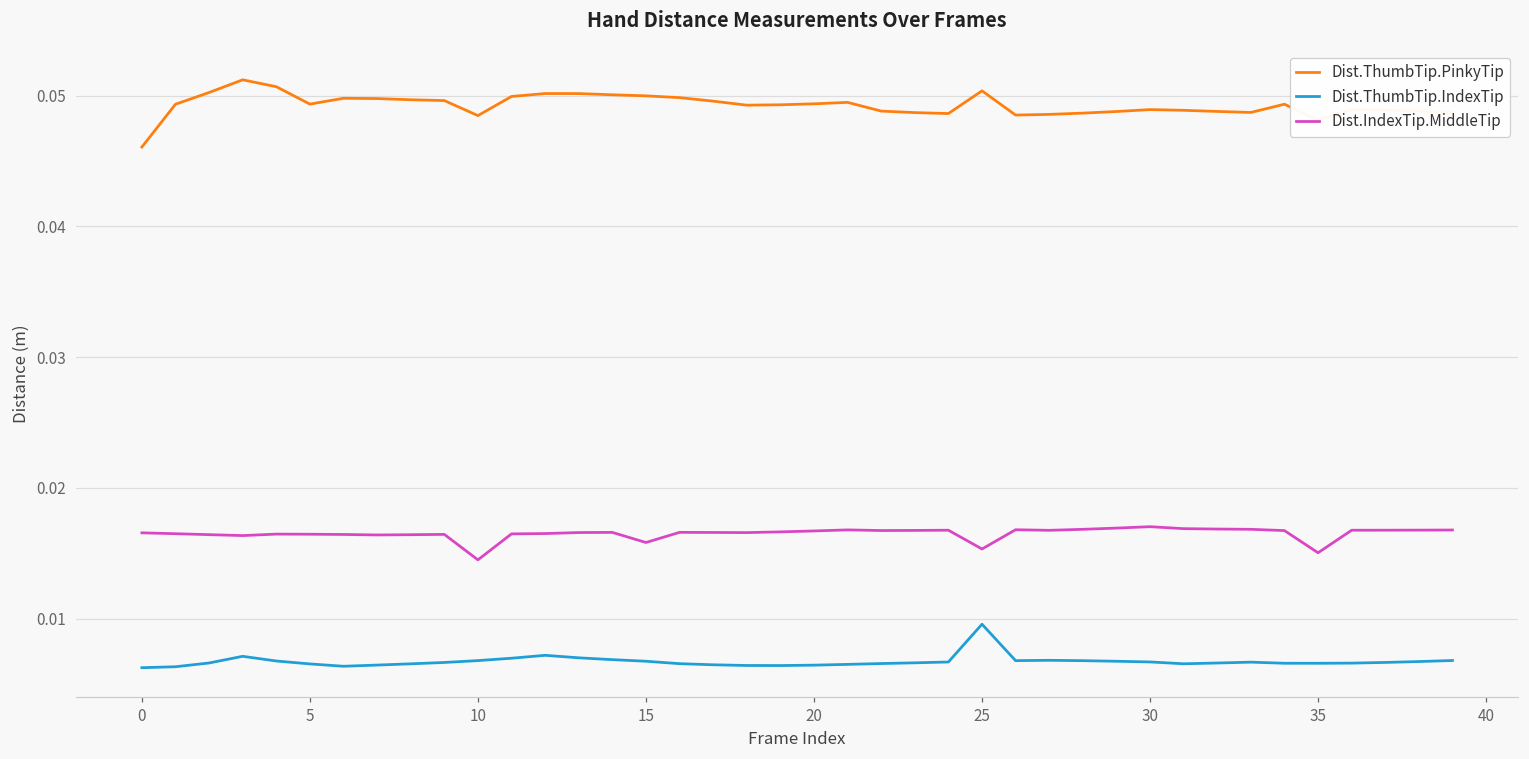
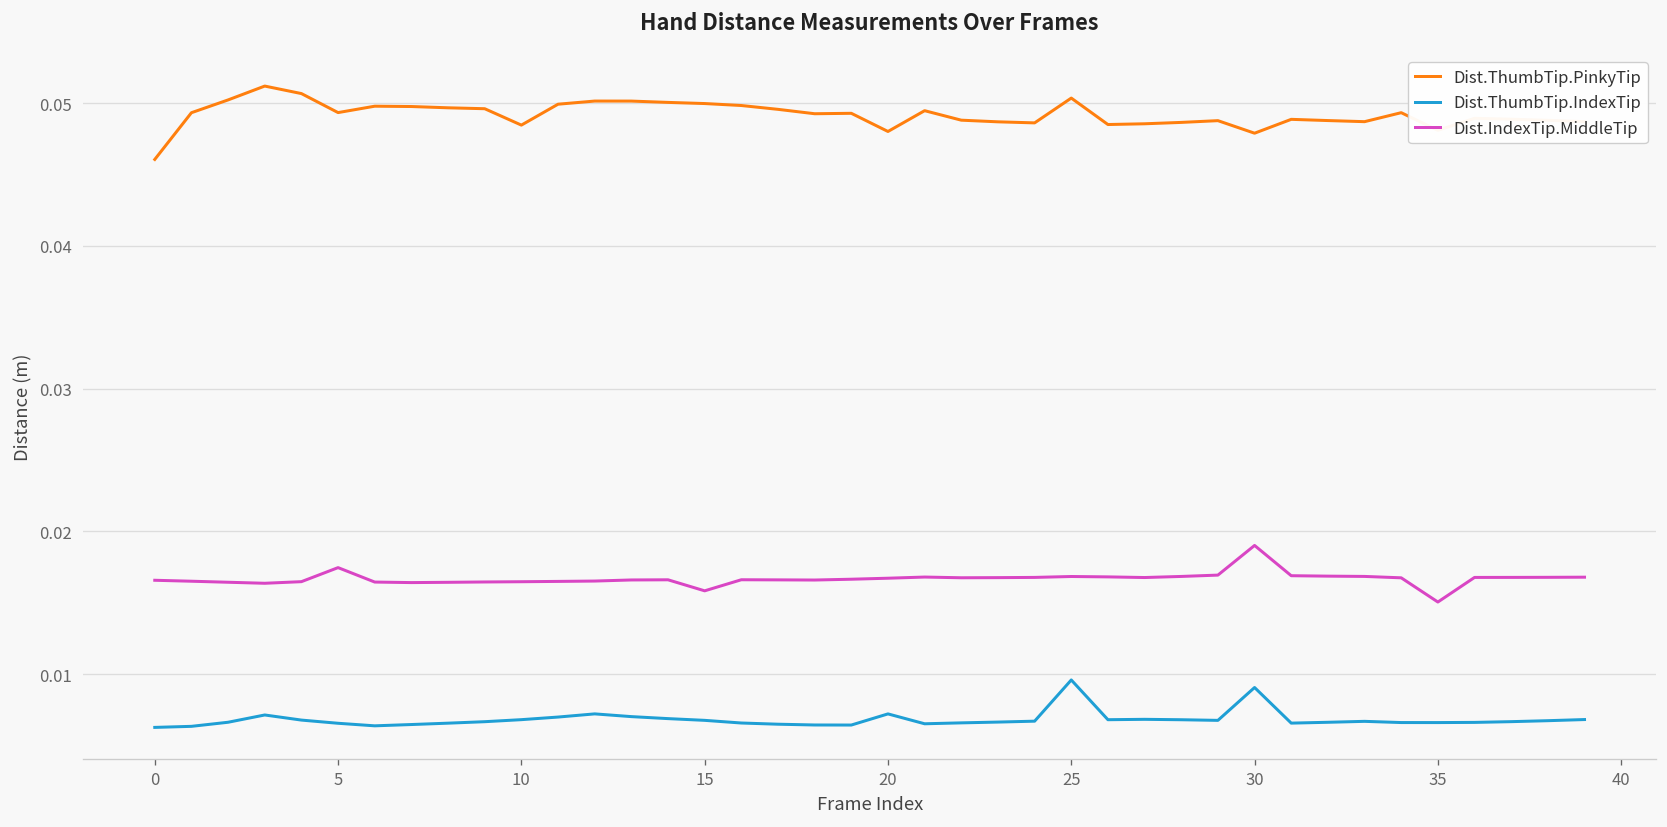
  {
    "Dist.ThumbTip.PinkyTip": {
      "0": 0.0461,
      "5": 0.0493,
      "10": 0.0485,
      "15": 0.0500,
-     "20": 0.0494,
+     "20": 0.0480,
      "25": 0.0504,
-     "30": 0.0489
+     "30": 0.0479
    },
    "Dist.ThumbTip.IndexTip": {
      "0": 0.0063,
      "5": 0.0065,
      "10": 0.0068,
      "15": 0.0068,
-     "20": 0.0065,
+     "20": 0.0072,
      "25": 0.0096,
-     "30": 0.0067,
+     "30": 0.0091,
      "35": 0.0066
    },
    "Dist.IndexTip.MiddleTip": {
      "0": 0.0166,
-     "5": 0.0165,
-     "10": 0.0145,
+     "5": 0.0175,
+     "10": 0.0165,
      "15": 0.0158,
      "20": 0.0167,
-     "25": 0.0153,
-     "30": 0.0170,
+     "25": 0.0168,
+     "30": 0.0190,
      "35": 0.0150
    }
  }
